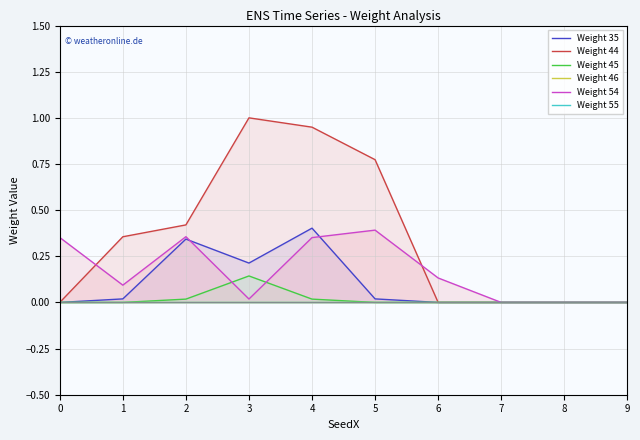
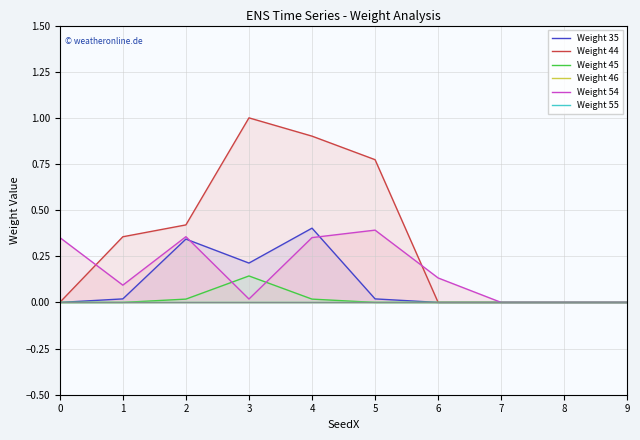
  {
    "Weight 35": {
      "1": 0.02,
      "3": 0.21,
      "4": 0.40,
      "5": 0.02
    },
    "Weight 44": {
      "1": 0.36,
      "2": 0.42,
      "3": 1.00,
-     "4": 0.95,
+     "4": 0.90,
      "5": 0.77
    },
    "Weight 45": {
      "2": 0.02,
      "3": 0.14,
      "4": 0.02
    },
    "Weight 55": {
      "2": 0.00,
      "3": 0.00,
      "4": 0.00
    },
    "Weight 54": {
      "0": 0.35,
      "1": 0.09,
      "3": 0.02,
      "4": 0.35,
      "5": 0.39,
      "6": 0.13
    }
  }
